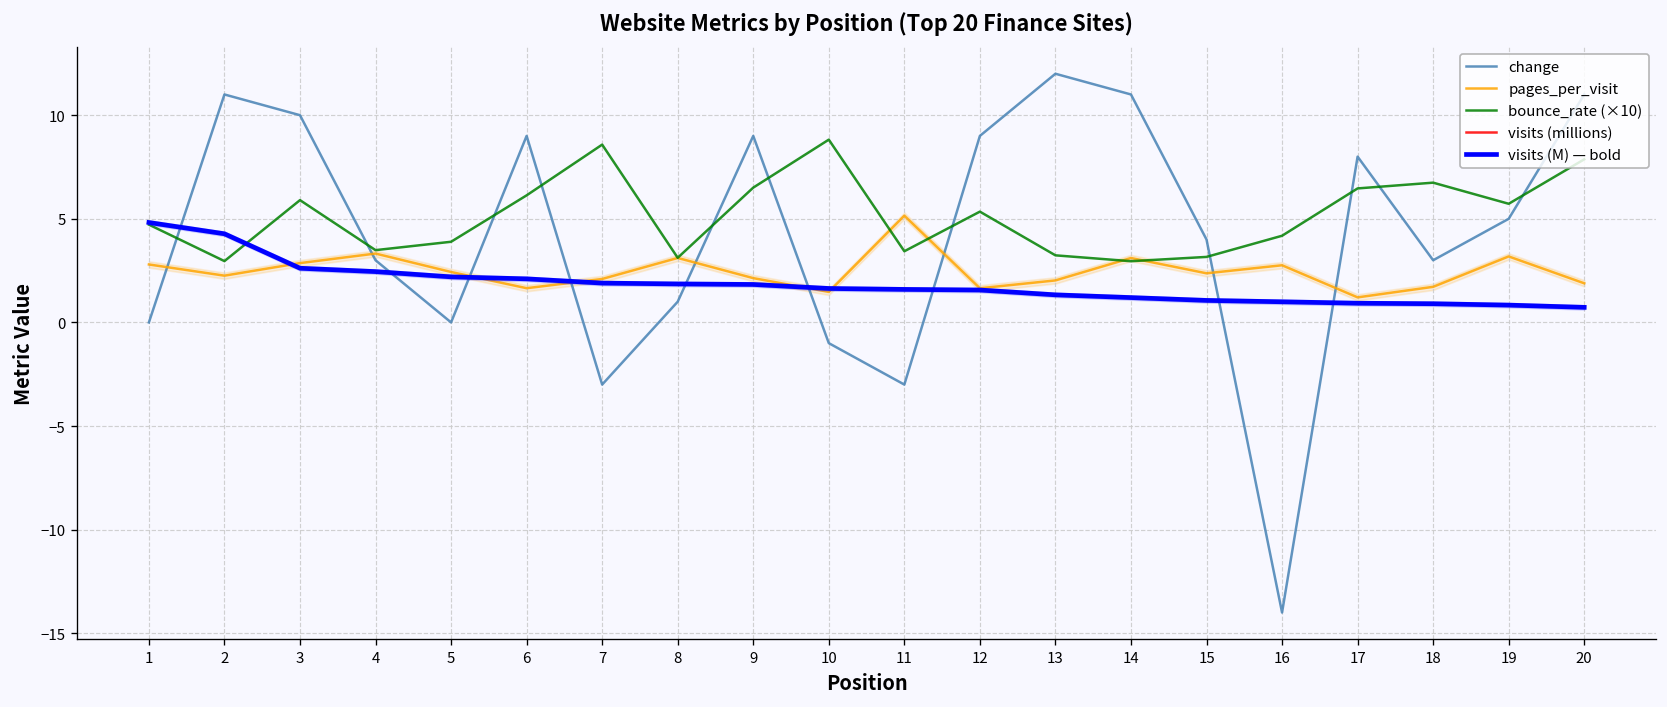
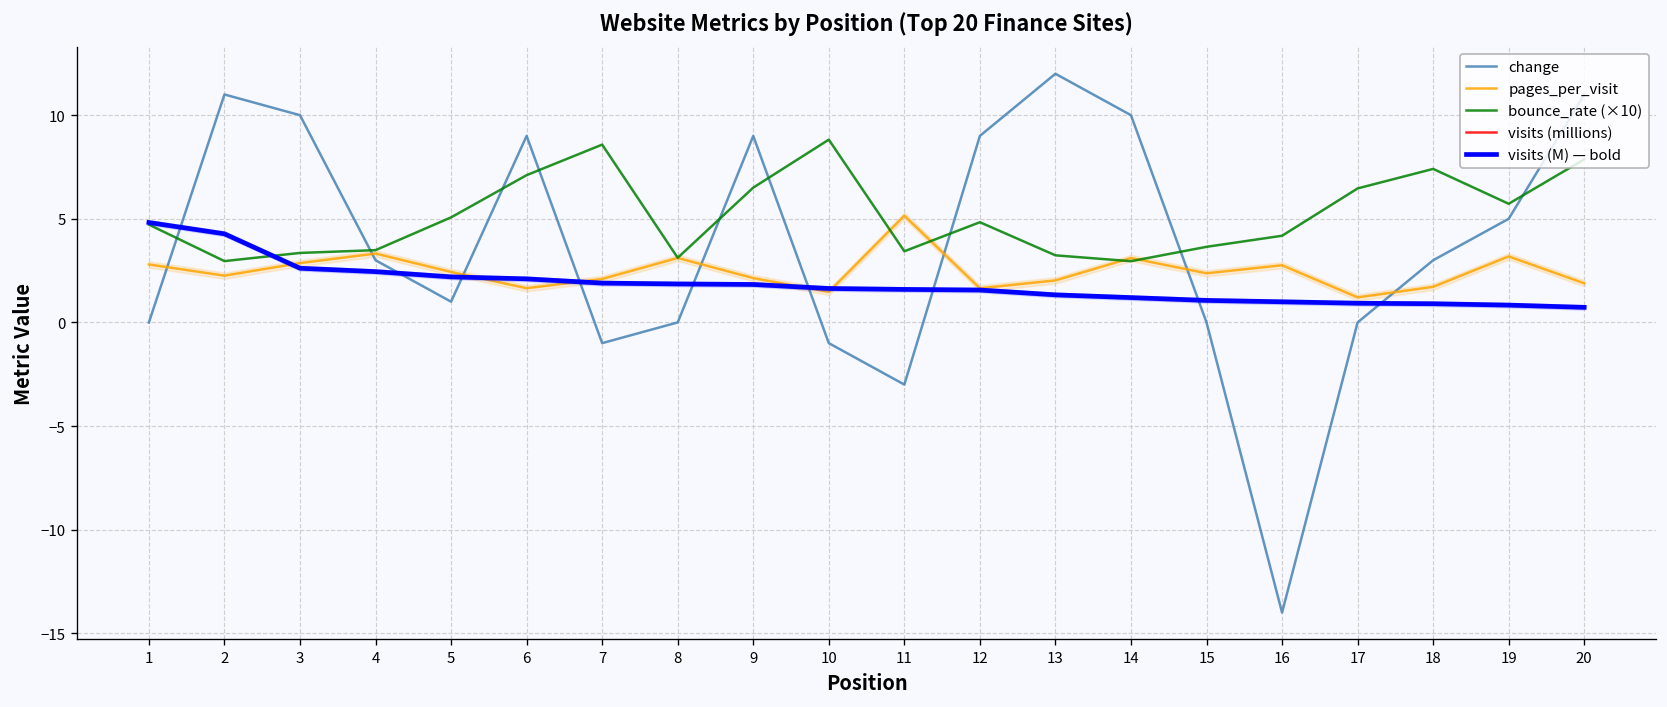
  {
    "change": {
      "1": 0,
      "2": 11,
      "3": 10,
      "4": 3,
-     "5": 0,
+     "5": 1,
      "6": 9,
-     "7": -3,
-     "8": 1,
+     "7": -1,
+     "8": 0,
      "9": 9,
      "10": -1,
      "11": -3,
      "12": 9,
      "13": 12,
-     "14": 11,
-     "15": 4,
+     "14": 10,
+     "15": 0,
      "16": -14,
-     "17": 8,
+     "17": 0,
      "18": 3,
      "19": 5
    },
    "bounce_rate (×10)": {
      "2": 3.0,
-     "3": 5.9,
-     "5": 3.9,
-     "6": 6.1,
+     "3": 3.4,
+     "5": 5.1,
+     "6": 7.1,
      "7": 8.6,
      "9": 6.5,
      "10": 8.8,
      "11": 3.4,
-     "12": 5.3,
+     "12": 4.8,
      "13": 3.2,
      "14": 3.0,
-     "15": 3.2,
+     "15": 3.6,
      "16": 4.2,
      "17": 6.5,
-     "18": 6.7,
+     "18": 7.4,
      "19": 5.7
    }
  }
